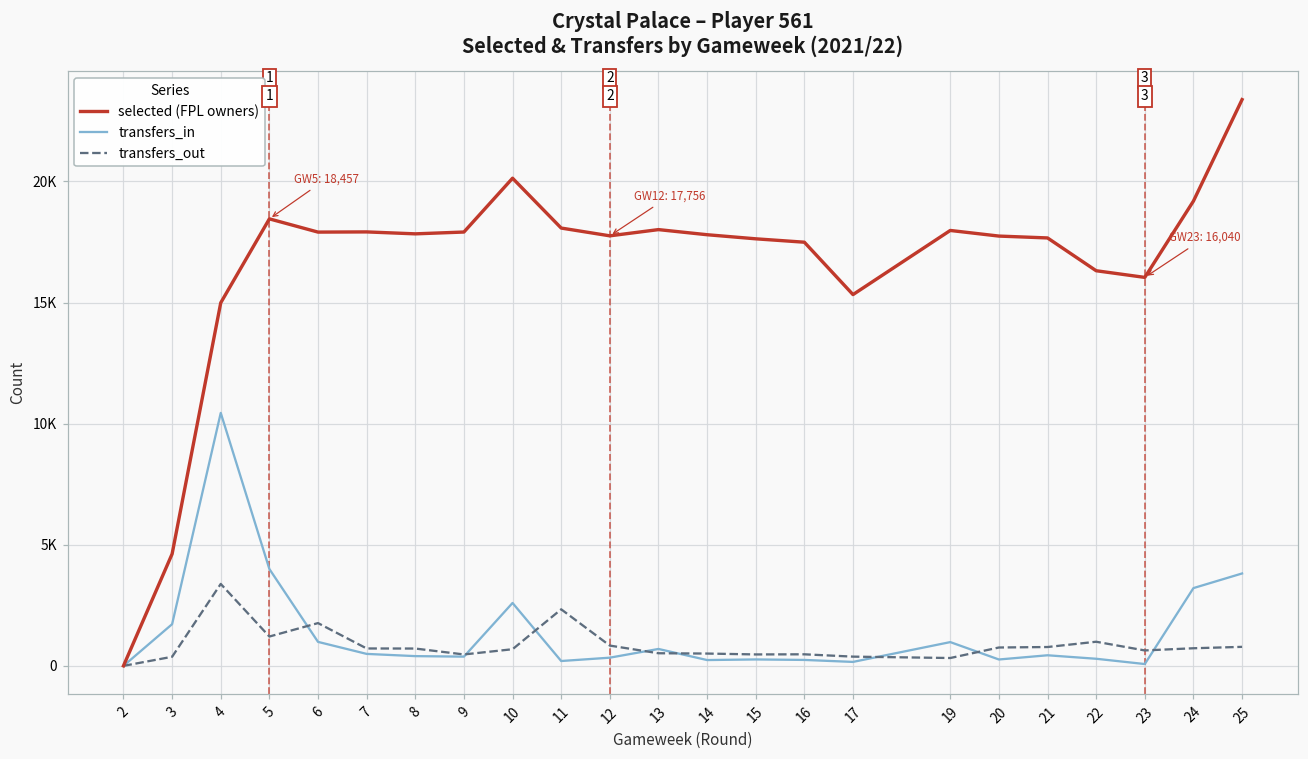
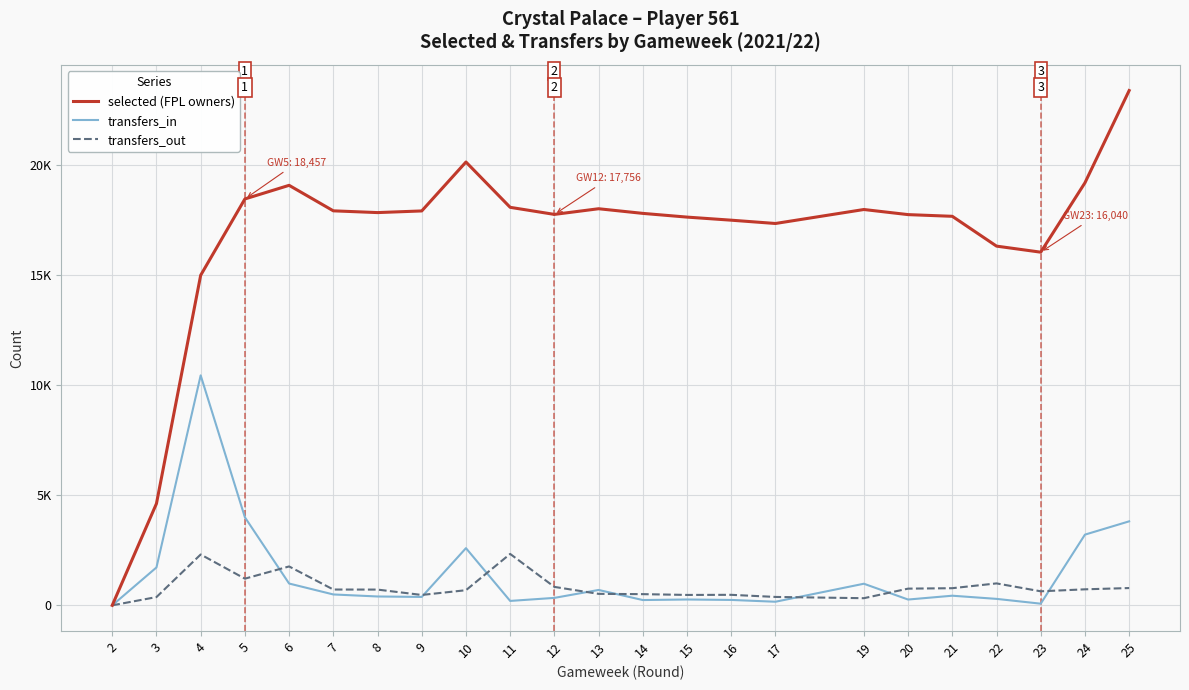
  {
    "selected (FPL owners)": {
      "3": 4600,
      "4": 15000,
      "5": 18500,
-     "6": 17900,
+     "6": 19100,
      "7": 17900,
      "8": 17800,
      "9": 17900,
      "10": 20100,
      "11": 18100,
      "12": 17800,
      "14": 17800,
      "15": 17600,
      "16": 17500,
-     "17": 15300,
+     "17": 17300,
      "19": 18000,
      "20": 17700,
      "21": 17700,
      "22": 16300,
      "24": 19200,
      "25": 23400
    },
    "transfers_in": {
      "3": 1700,
      "4": 10400,
      "5": 4000,
      "6": 1000,
      "7": 500,
      "8": 400,
      "10": 2600,
      "11": 200,
      "12": 300,
      "13": 700,
      "14": 200,
      "15": 300,
      "16": 200,
      "17": 200,
      "19": 1000,
      "20": 300,
      "21": 400,
      "22": 300,
      "23": 100,
      "24": 3200,
      "25": 3800
    },
    "transfers_out": {
      "3": 400,
-     "4": 3400,
+     "4": 2300,
      "5": 1200,
      "6": 1800,
      "7": 700,
      "8": 700,
      "10": 700,
      "11": 2300,
      "12": 800,
      "13": 500,
      "14": 500,
      "15": 500,
      "16": 500,
      "17": 400,
      "19": 300,
      "20": 800,
      "21": 800,
      "22": 1000,
      "23": 600,
      "24": 700,
      "25": 800
    }
  }
